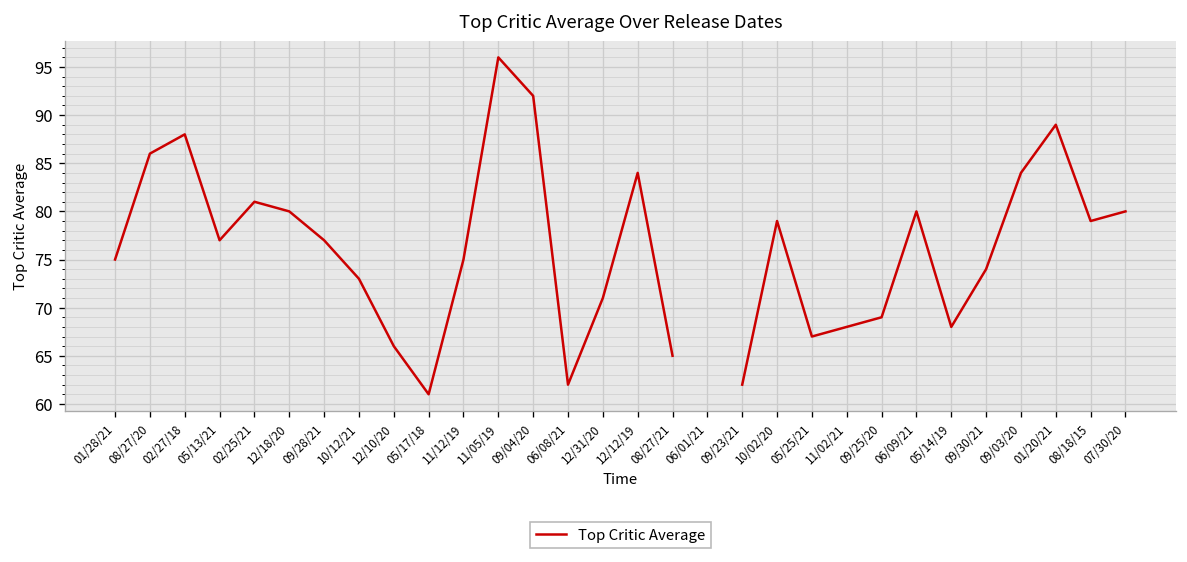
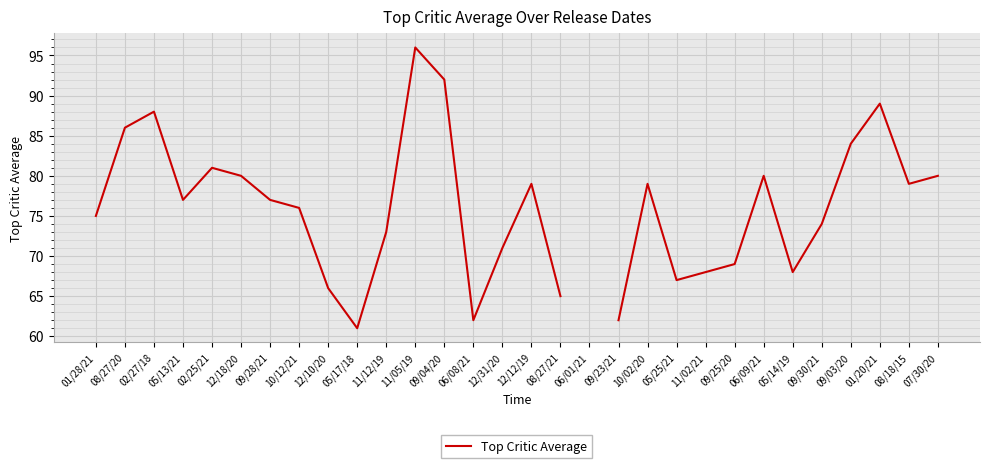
  {
    "01/28/21": 75,
    "08/27/20": 86,
    "02/27/18": 88,
    "05/13/21": 77,
    "02/25/21": 81,
    "12/18/20": 80,
    "09/28/21": 77,
-   "10/12/21": 73,
+   "10/12/21": 76,
    "12/10/20": 66,
    "05/17/18": 61,
-   "11/12/19": 75,
+   "11/12/19": 73,
    "11/05/19": 96,
    "09/04/20": 92,
    "06/08/21": 62,
    "12/31/20": 71,
-   "12/12/19": 84,
+   "12/12/19": 79,
    "08/27/21": 65,
    "09/23/21": 62,
    "10/02/20": 79,
    "05/25/21": 67,
    "11/02/21": 68,
    "09/25/20": 69,
    "06/09/21": 80,
    "05/14/19": 68,
    "09/30/21": 74,
    "09/03/20": 84,
    "01/20/21": 89,
    "08/18/15": 79,
    "07/30/20": 80
  }
